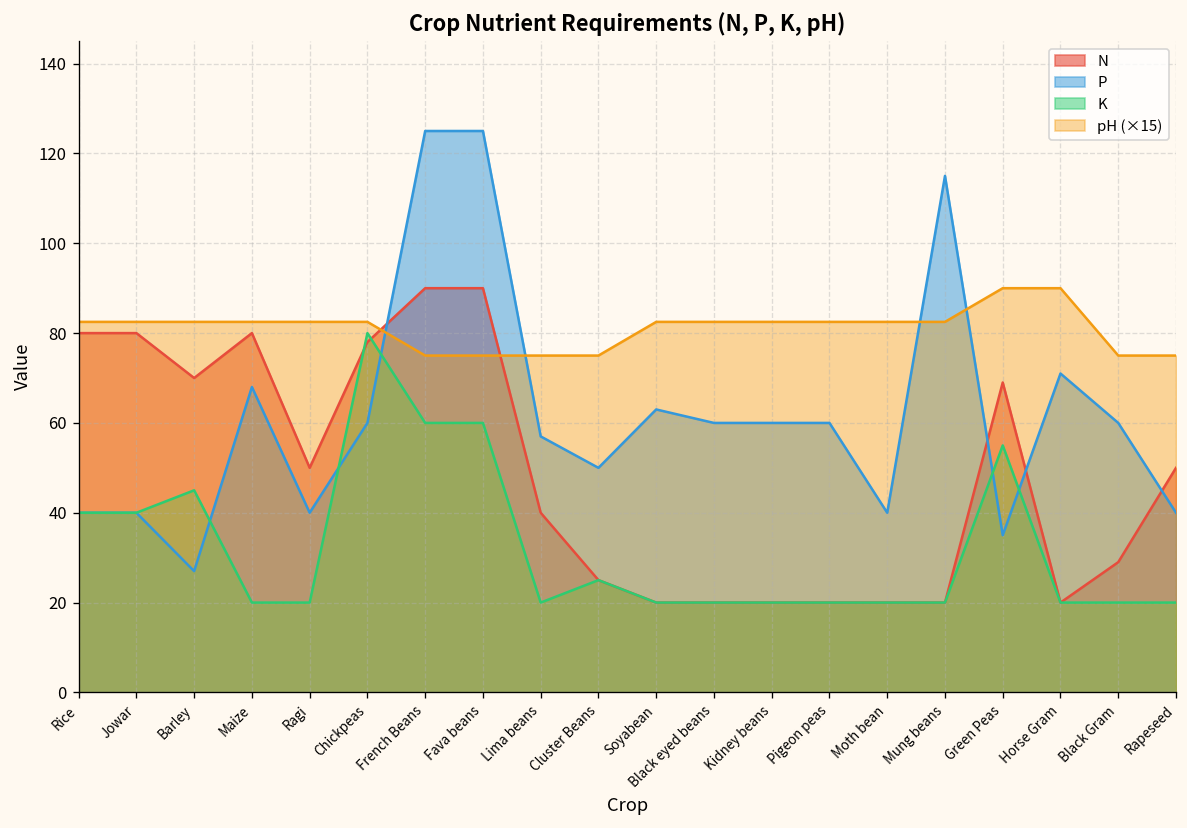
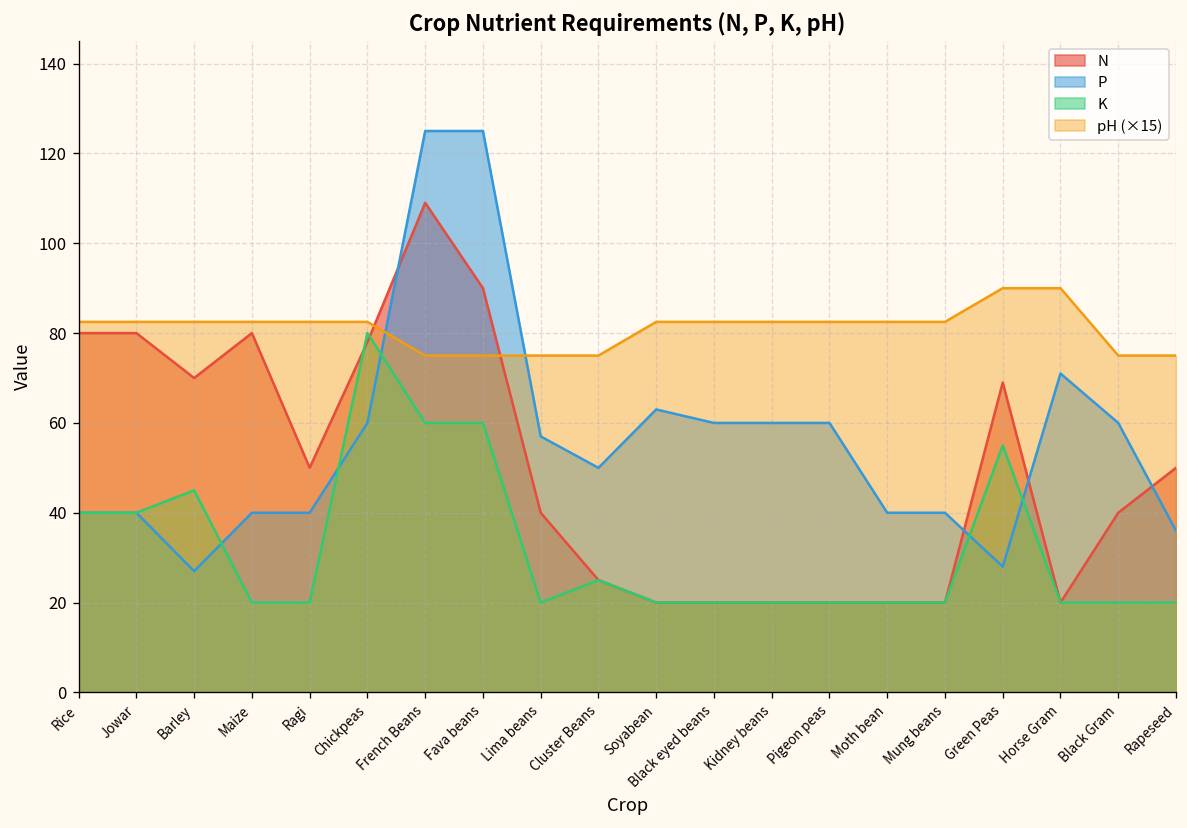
  {
    "N": {
      "Rice": 80,
      "Jowar": 80,
      "Barley": 70,
      "Maize": 80,
      "Ragi": 50,
      "Chickpeas": 78,
-     "French Beans": 90,
+     "French Beans": 109,
      "Fava beans": 90,
      "Lima beans": 40,
      "Green Peas": 69,
-     "Black Gram": 29,
+     "Black Gram": 40,
      "Rapeseed": 50
    },
    "P": {
      "Barley": 27,
-     "Maize": 68,
+     "Maize": 40,
      "Ragi": 40,
      "Chickpeas": 60,
      "French Beans": 125,
      "Fava beans": 125,
      "Lima beans": 57,
      "Cluster Beans": 50,
      "Soyabean": 63,
      "Black eyed beans": 60,
      "Kidney beans": 60,
      "Pigeon peas": 60,
      "Moth bean": 40,
-     "Mung beans": 115,
-     "Green Peas": 35,
+     "Mung beans": 40,
+     "Green Peas": 28,
      "Horse Gram": 71,
      "Black Gram": 60,
-     "Rapeseed": 40
+     "Rapeseed": 36
    },
    "K": {
      "Barley": 45,
      "Maize": 20,
      "Ragi": 20,
      "Chickpeas": 80,
      "French Beans": 60,
      "Fava beans": 60,
      "Lima beans": 20,
      "Green Peas": 55,
      "Black Gram": 20,
      "Rapeseed": 20
    },
    "pH (×15)": {
      "Rice": 83,
      "Jowar": 83,
      "Barley": 83,
      "Maize": 83,
      "Ragi": 83,
      "Chickpeas": 83,
      "French Beans": 75,
      "Fava beans": 75,
      "Lima beans": 75,
      "Cluster Beans": 75,
      "Soyabean": 83,
      "Black eyed beans": 83,
      "Kidney beans": 83,
      "Pigeon peas": 83,
      "Moth bean": 83,
      "Mung beans": 83,
      "Green Peas": 90,
      "Horse Gram": 90,
      "Black Gram": 75,
      "Rapeseed": 75
    }
  }
